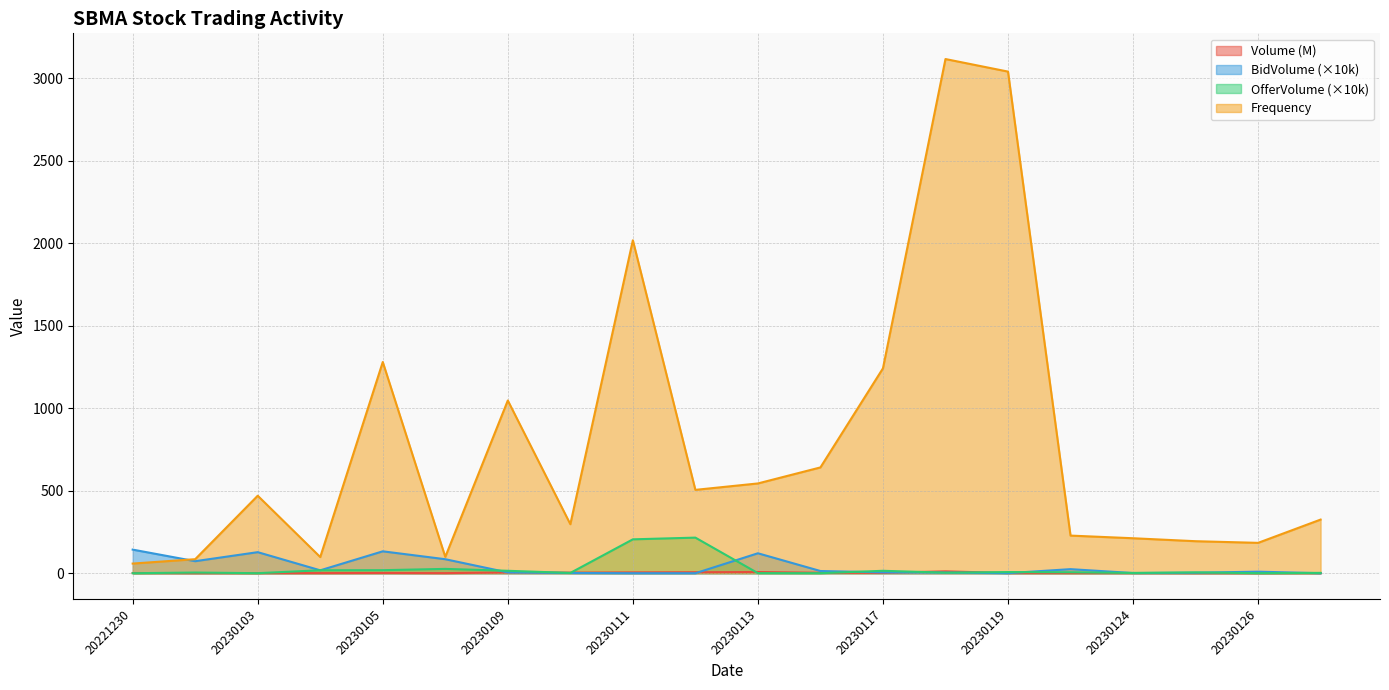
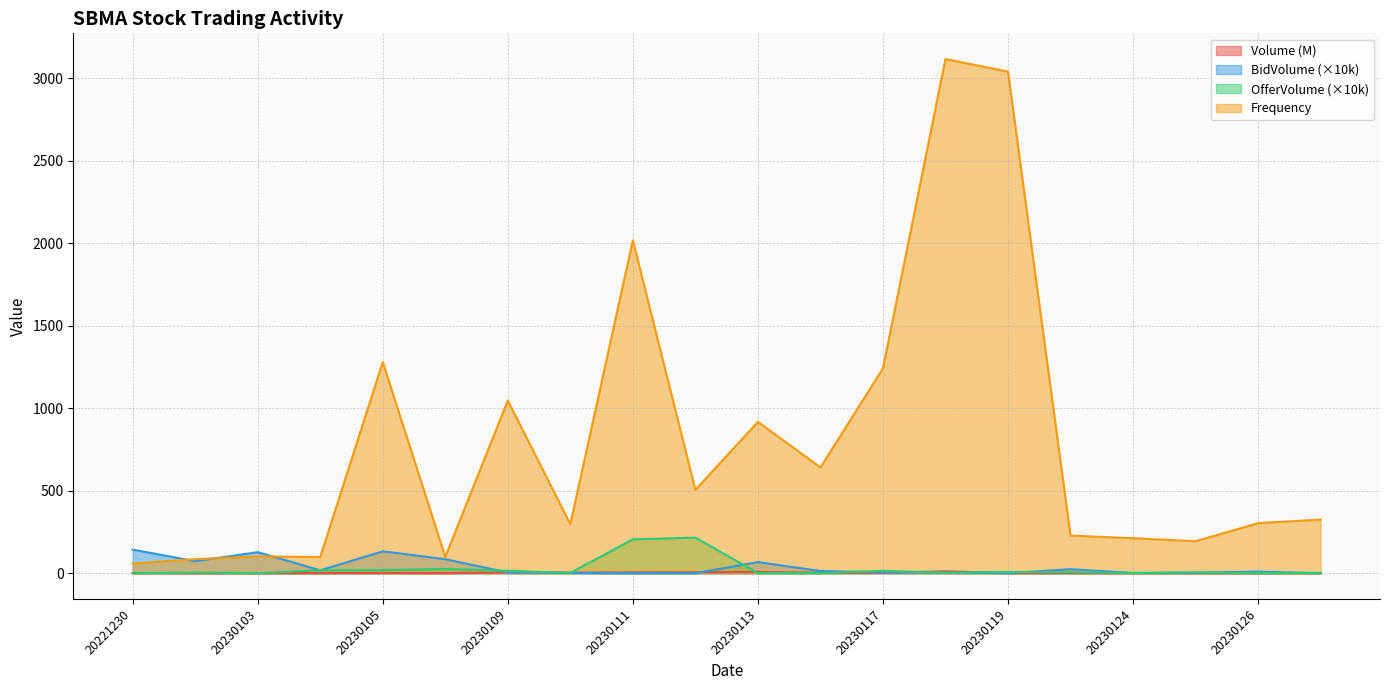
  {
    "Volume (M)": {
      "20230105": 0
    },
    "BidVolume (×10k)": {
      "20221230": 140,
      "20230103": 130,
      "20230105": 130,
-     "20230113": 120
+     "20230113": 70
    },
    "OfferVolume (×10k)": {
      "20230105": 20,
      "20230111": 210
    },
    "Frequency": {
      "20221230": 60,
-     "20230103": 470,
+     "20230103": 100,
      "20230105": 1280,
      "20230109": 1050,
      "20230111": 2020,
-     "20230113": 540,
+     "20230113": 920,
      "20230117": 1240,
      "20230119": 3040,
      "20230124": 210,
-     "20230126": 180
+     "20230126": 300
    }
  }
